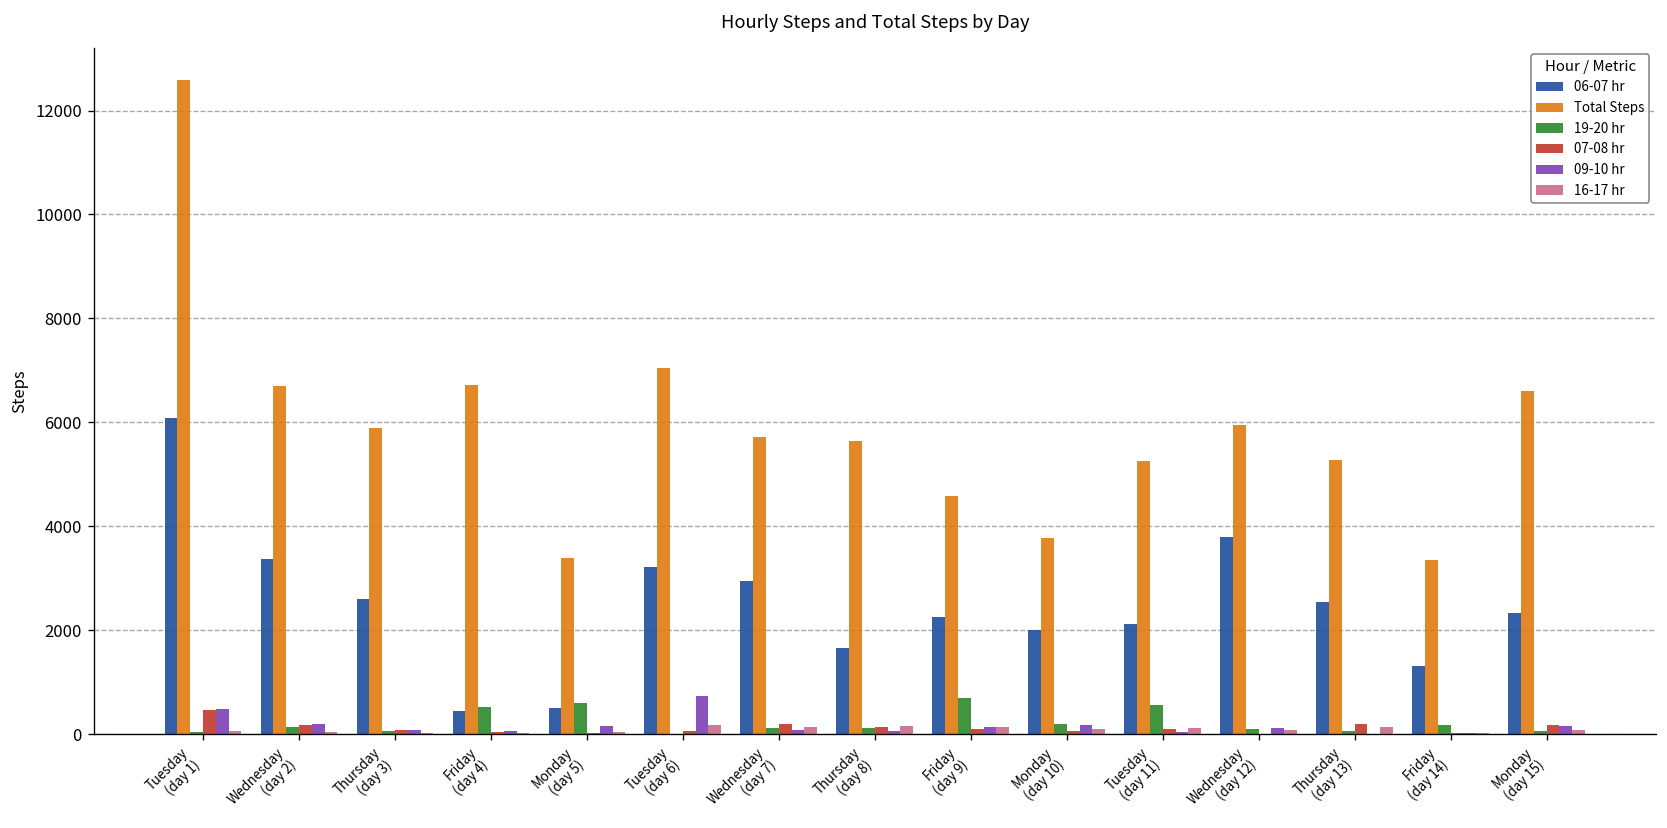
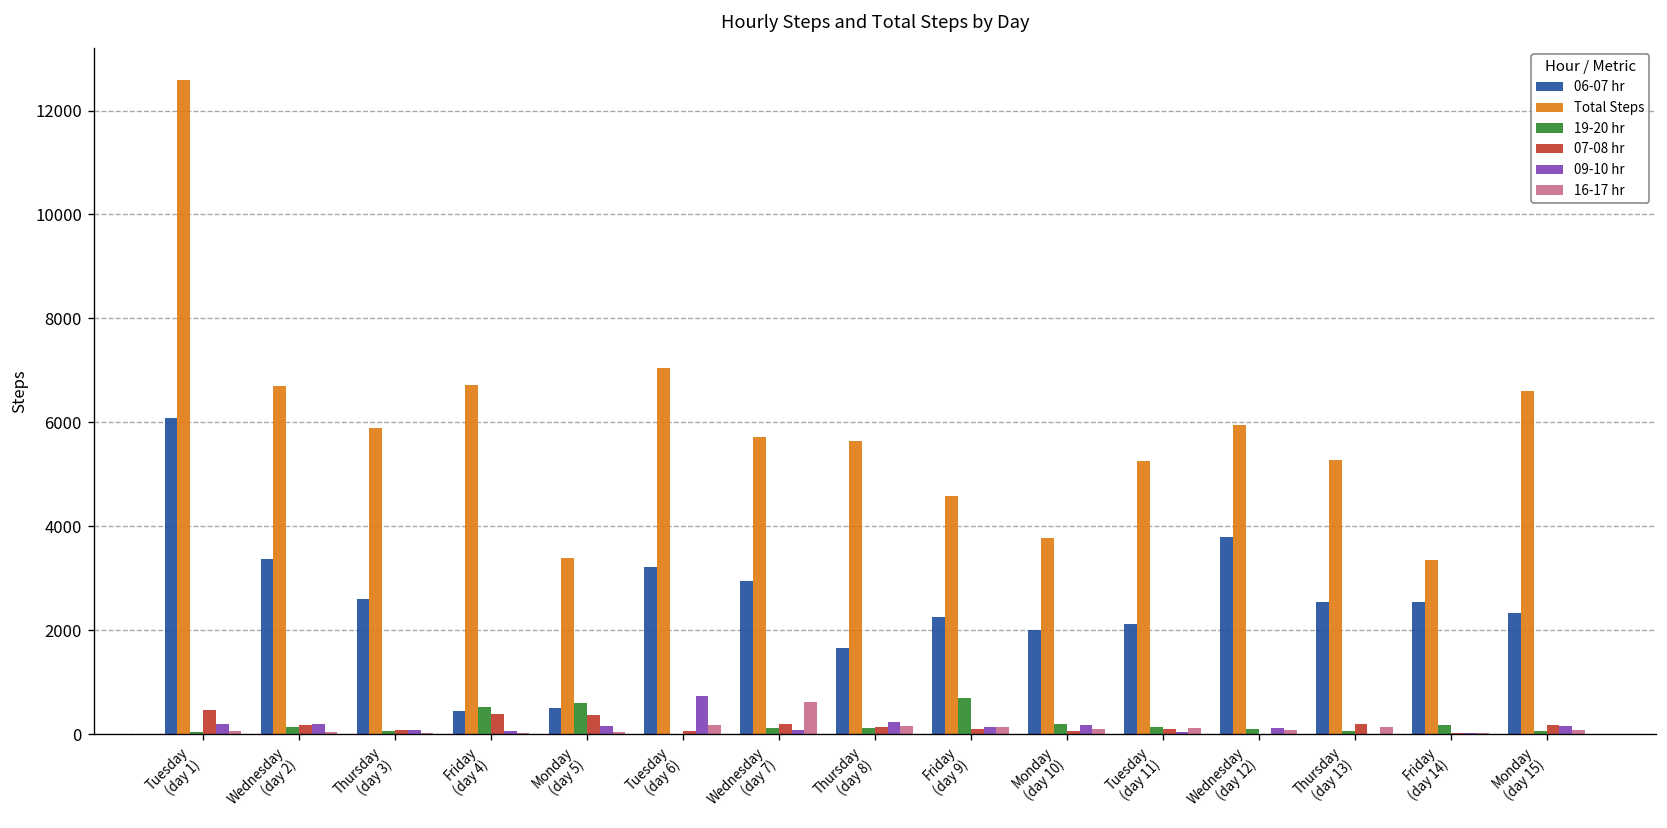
  {
    "06-07 hr": {
      "Tuesday (day 1)": 6100,
      "Wednesday (day 2)": 3400,
      "Thursday (day 3)": 2600,
      "Friday (day 4)": 500,
      "Monday (day 5)": 500,
      "Tuesday (day 6)": 3200,
      "Wednesday (day 7)": 2900,
      "Thursday (day 8)": 1700,
      "Friday (day 9)": 2300,
      "Monday (day 10)": 2000,
      "Tuesday (day 11)": 2100,
      "Wednesday (day 12)": 3800,
      "Thursday (day 13)": 2500,
-     "Friday (day 14)": 1300,
+     "Friday (day 14)": 2500,
      "Monday (day 15)": 2300
    },
    "Total Steps": {
      "Tuesday (day 1)": 12600,
      "Wednesday (day 2)": 6700,
      "Thursday (day 3)": 5900,
      "Friday (day 4)": 6700,
      "Monday (day 5)": 3400,
      "Tuesday (day 6)": 7000,
      "Wednesday (day 7)": 5700,
      "Thursday (day 8)": 5600,
      "Friday (day 9)": 4600,
      "Monday (day 10)": 3800,
      "Tuesday (day 11)": 5300,
      "Wednesday (day 12)": 5900,
      "Thursday (day 13)": 5300,
      "Friday (day 14)": 3300,
      "Monday (day 15)": 6600
    },
    "19-20 hr": {
      "Wednesday (day 2)": 100,
      "Thursday (day 3)": 100,
      "Friday (day 4)": 500,
      "Monday (day 5)": 600,
      "Wednesday (day 7)": 100,
      "Thursday (day 8)": 100,
      "Friday (day 9)": 700,
      "Monday (day 10)": 200,
-     "Tuesday (day 11)": 600,
+     "Tuesday (day 11)": 100,
      "Wednesday (day 12)": 100,
      "Thursday (day 13)": 100,
      "Friday (day 14)": 200,
      "Monday (day 15)": 100
    },
    "07-08 hr": {
      "Tuesday (day 1)": 500,
      "Wednesday (day 2)": 200,
      "Thursday (day 3)": 100,
-     "Friday (day 4)": 0,
-     "Monday (day 5)": 0,
+     "Friday (day 4)": 400,
+     "Monday (day 5)": 400,
      "Wednesday (day 7)": 200,
      "Thursday (day 8)": 100,
      "Friday (day 9)": 100,
      "Tuesday (day 11)": 100,
      "Thursday (day 13)": 200,
      "Monday (day 15)": 200
    },
    "09-10 hr": {
-     "Tuesday (day 1)": 500,
+     "Tuesday (day 1)": 200,
      "Wednesday (day 2)": 200,
      "Thursday (day 3)": 100,
      "Friday (day 4)": 100,
      "Monday (day 5)": 200,
      "Tuesday (day 6)": 700,
      "Wednesday (day 7)": 100,
-     "Thursday (day 8)": 100,
+     "Thursday (day 8)": 200,
      "Friday (day 9)": 100,
      "Monday (day 10)": 200,
      "Wednesday (day 12)": 100,
      "Thursday (day 13)": 0,
      "Monday (day 15)": 200
    },
    "16-17 hr": {
      "Tuesday (day 6)": 200,
-     "Wednesday (day 7)": 100,
+     "Wednesday (day 7)": 600,
      "Thursday (day 8)": 200,
      "Friday (day 9)": 100,
      "Monday (day 10)": 100,
      "Tuesday (day 11)": 100,
      "Wednesday (day 12)": 100,
      "Thursday (day 13)": 100,
      "Monday (day 15)": 100
    }
  }
